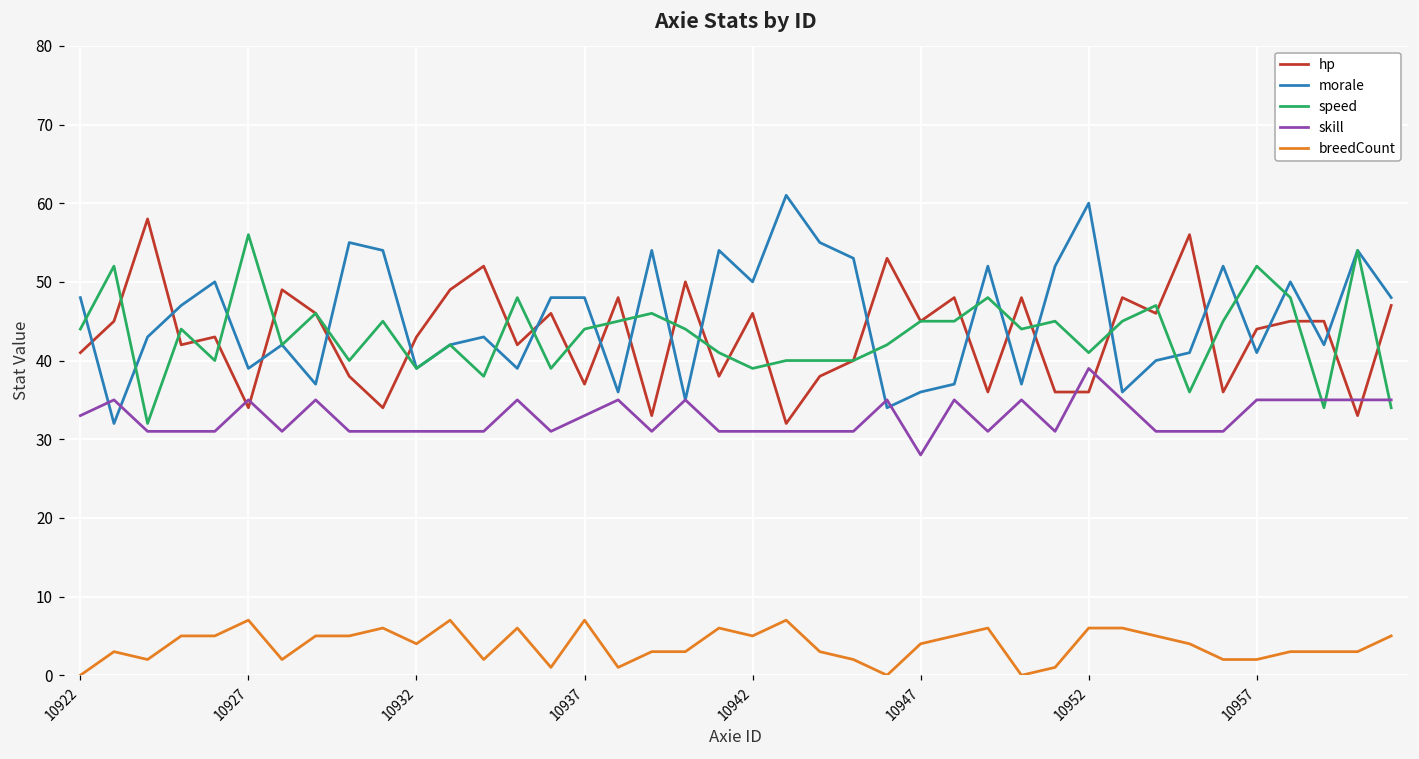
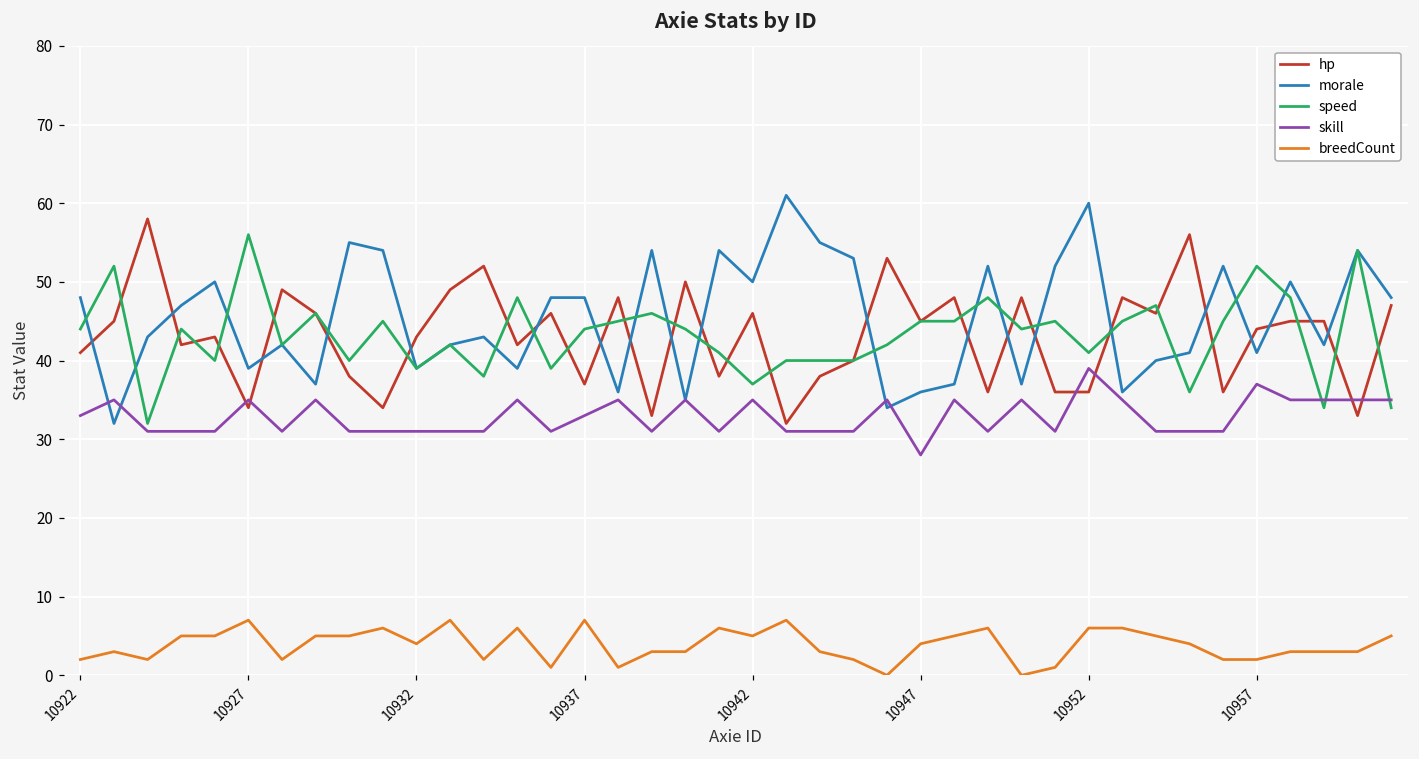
  {
    "hp": {
      "10922": 41,
      "10927": 34,
      "10932": 43,
      "10937": 37,
      "10942": 46,
      "10952": 36,
      "10957": 44
    },
    "morale": {
      "10922": 48,
      "10927": 39,
      "10937": 48,
      "10942": 50,
      "10947": 36,
      "10952": 60,
      "10957": 41
    },
    "speed": {
      "10922": 44,
      "10927": 56,
      "10937": 44,
-     "10942": 39,
+     "10942": 37,
      "10952": 41,
      "10957": 52
    },
    "skill": {
      "10922": 33,
      "10927": 35,
      "10932": 31,
      "10937": 33,
-     "10942": 31,
+     "10942": 35,
      "10947": 28,
      "10952": 39,
-     "10957": 35
+     "10957": 37
    },
    "breedCount": {
-     "10922": 0,
+     "10922": 2,
      "10927": 7,
      "10932": 4,
      "10937": 7,
      "10942": 5,
      "10947": 4,
      "10952": 6,
      "10957": 2
    }
  }
